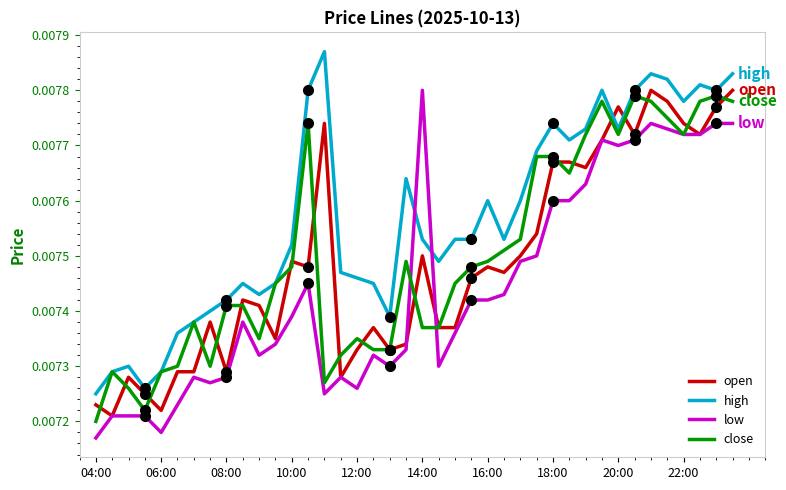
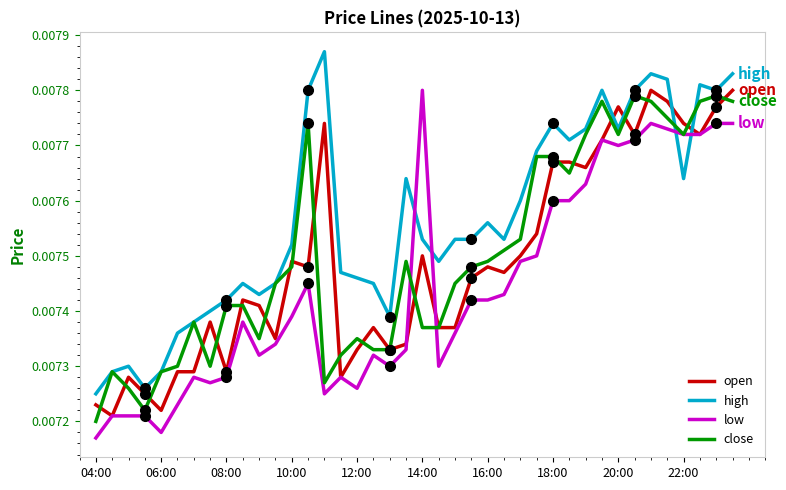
  {
    "open": {
      "04:00": 0.00723,
      "06:00": 0.00722,
      "10:00": 0.00749,
      "12:00": 0.00733,
      "14:00": 0.00750,
      "16:00": 0.00748,
      "20:00": 0.00777,
      "22:00": 0.00774
    },
    "high": {
      "04:00": 0.00725,
      "10:00": 0.00752,
      "12:00": 0.00746,
      "14:00": 0.00753,
-     "16:00": 0.00760,
+     "16:00": 0.00756,
      "20:00": 0.00773,
-     "22:00": 0.00778
+     "22:00": 0.00764
    },
    "low": {
      "04:00": 0.00717,
      "06:00": 0.00718,
      "10:00": 0.00739,
      "12:00": 0.00726,
      "14:00": 0.00780,
      "16:00": 0.00742,
      "20:00": 0.00770
    },
    "close": {
      "04:00": 0.00720,
      "10:00": 0.00748,
      "12:00": 0.00735,
      "14:00": 0.00737,
      "16:00": 0.00749,
      "20:00": 0.00772
    }
  }
